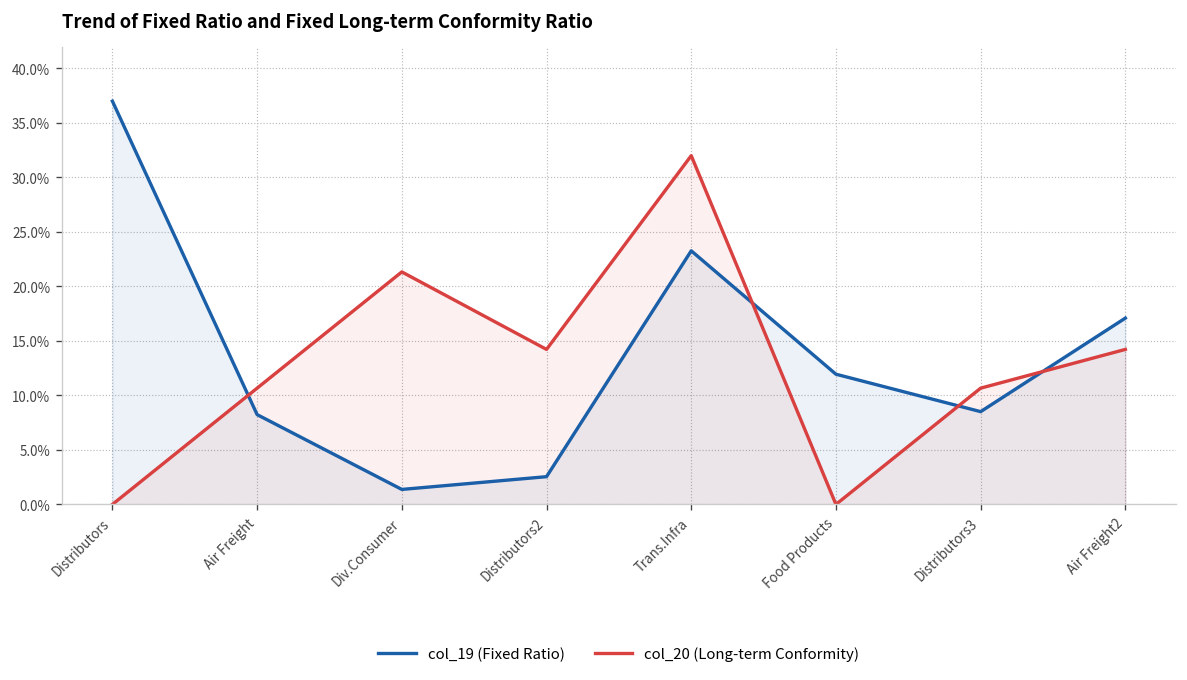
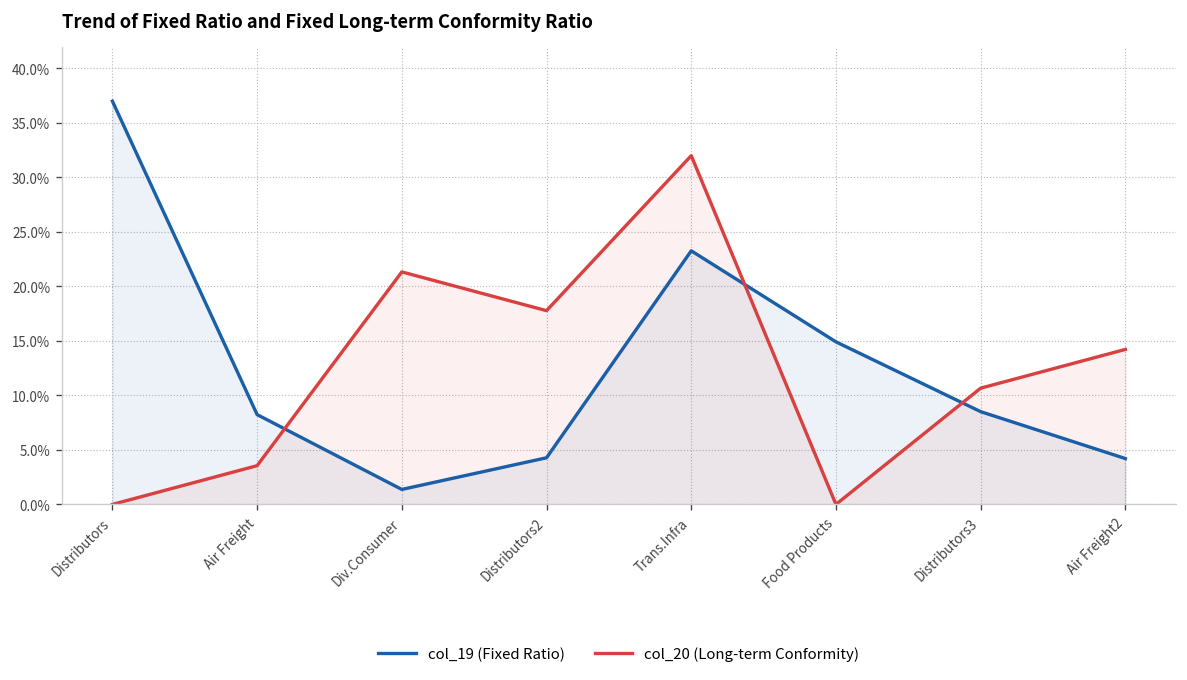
  {
    "col_19 (Fixed Ratio)": {
      "Distributors": "37%",
      "Air Freight": "8%",
      "Div.Consumer": "1%",
-     "Distributors2": "3%",
+     "Distributors2": "4%",
      "Trans.Infra": "23%",
-     "Food Products": "12%",
+     "Food Products": "15%",
      "Distributors3": "9%",
-     "Air Freight2": "17%"
+     "Air Freight2": "4%"
    },
    "col_20 (Long-term Conformity)": {
      "Distributors": "0%",
-     "Air Freight": "11%",
+     "Air Freight": "4%",
      "Div.Consumer": "21%",
-     "Distributors2": "14%",
+     "Distributors2": "18%",
      "Trans.Infra": "32%",
      "Food Products": "0%",
      "Distributors3": "11%",
      "Air Freight2": "14%"
    }
  }
